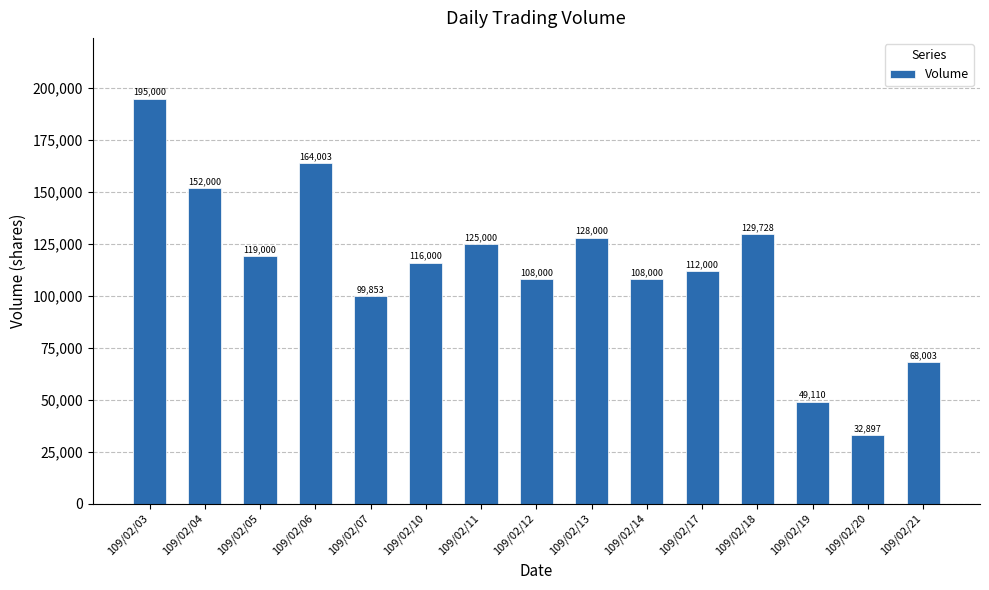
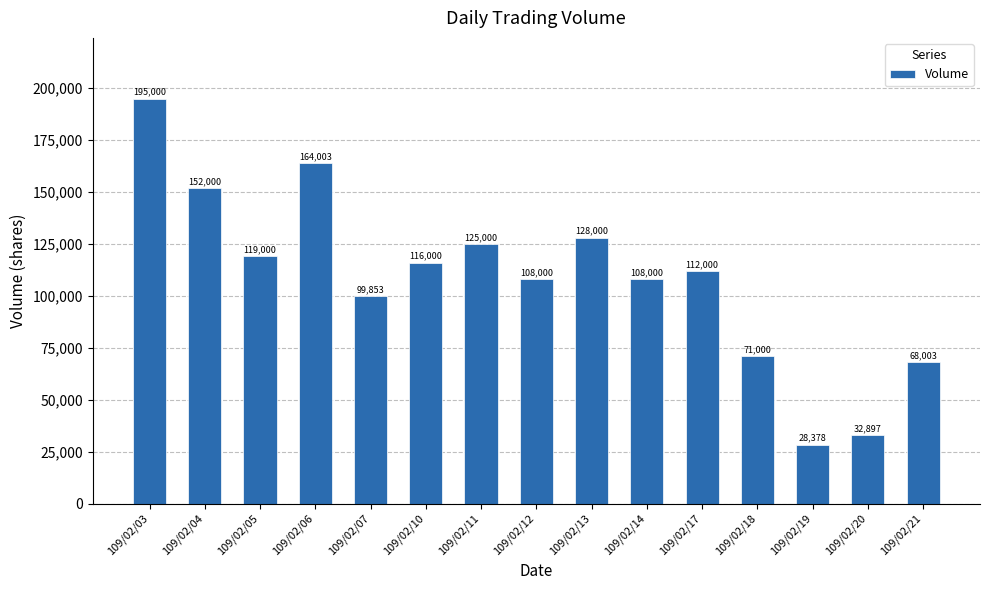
  {
    "109/02/03": "195,000",
    "109/02/04": "152,000",
    "109/02/05": "119,000",
    "109/02/06": "164,003",
    "109/02/07": "99,853",
    "109/02/10": "116,000",
    "109/02/11": "125,000",
    "109/02/12": "108,000",
    "109/02/13": "128,000",
    "109/02/14": "108,000",
    "109/02/17": "112,000",
-   "109/02/18": "129,728",
-   "109/02/19": "49,110",
+   "109/02/18": "71,000",
+   "109/02/19": "28,378",
    "109/02/20": "32,897",
    "109/02/21": "68,003"
  }
